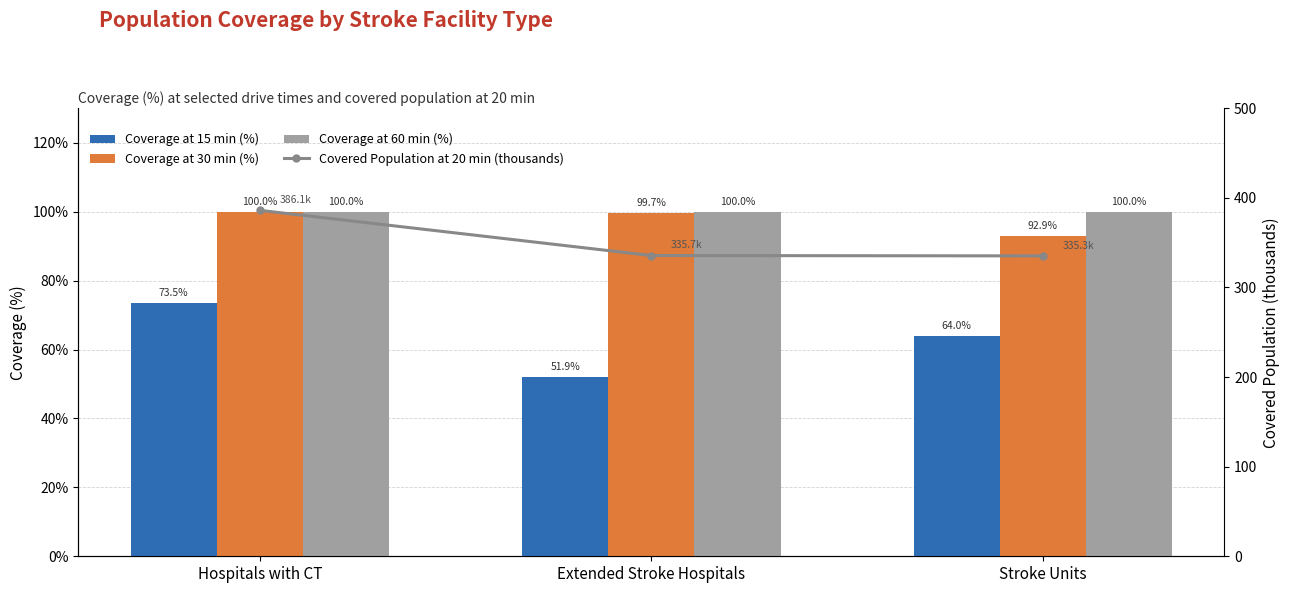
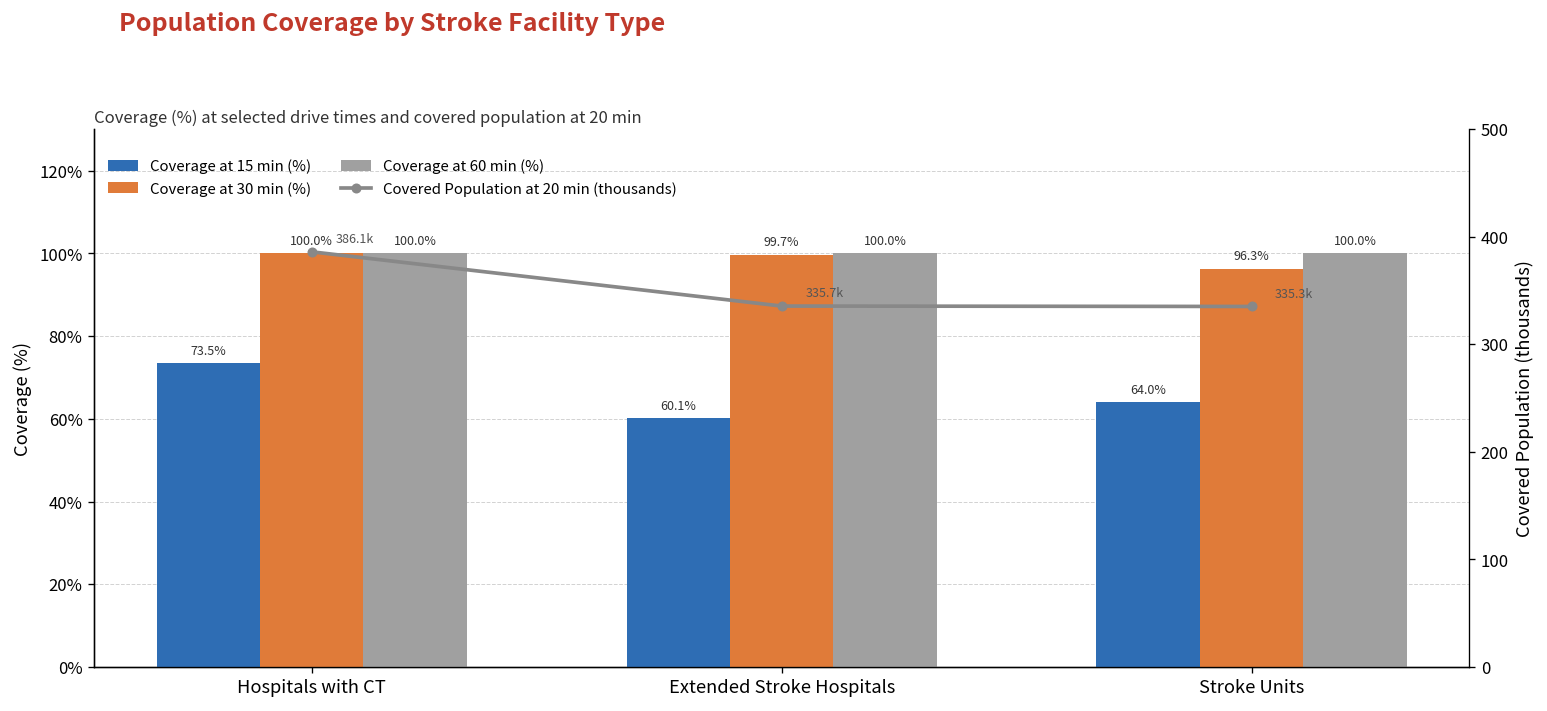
  {
    "Coverage at 15 min (%)": {
      "Hospitals with CT": "73.5%",
-     "Extended Stroke Hospitals": "51.9%",
+     "Extended Stroke Hospitals": "60.1%",
      "Stroke Units": "64.0%"
    },
    "Coverage at 30 min (%)": {
      "Hospitals with CT": "100.0%",
      "Extended Stroke Hospitals": "99.7%",
-     "Stroke Units": "92.9%"
+     "Stroke Units": "96.3%"
    }
  }
